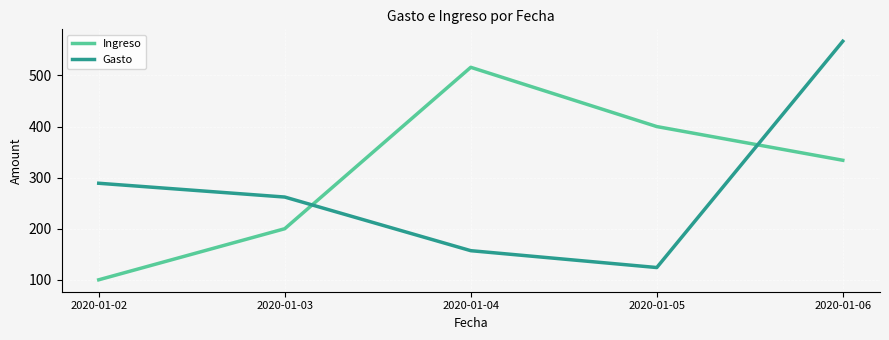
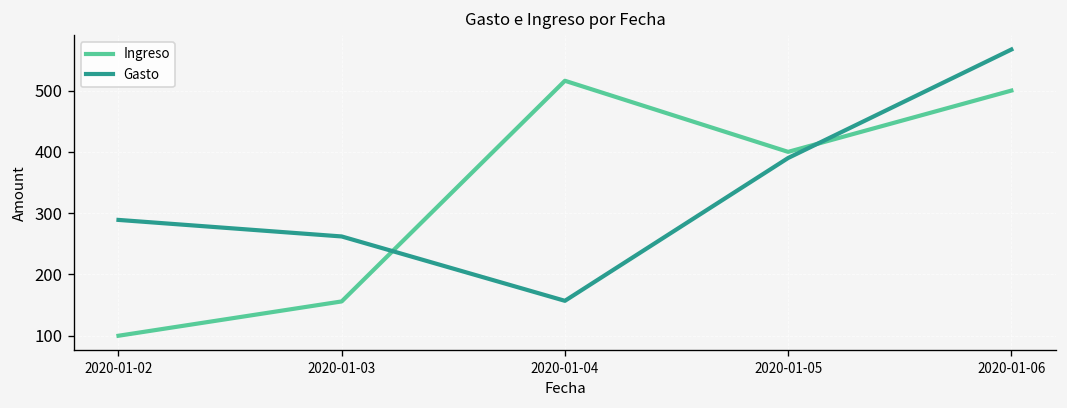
  {
    "Ingreso": {
      "2020-01-02": 100,
-     "2020-01-03": 200,
+     "2020-01-03": 160,
      "2020-01-04": 520,
      "2020-01-05": 400,
-     "2020-01-06": 330
+     "2020-01-06": 500
    },
    "Gasto": {
      "2020-01-02": 290,
      "2020-01-03": 260,
      "2020-01-04": 160,
-     "2020-01-05": 120,
+     "2020-01-05": 390,
      "2020-01-06": 570
    }
  }
